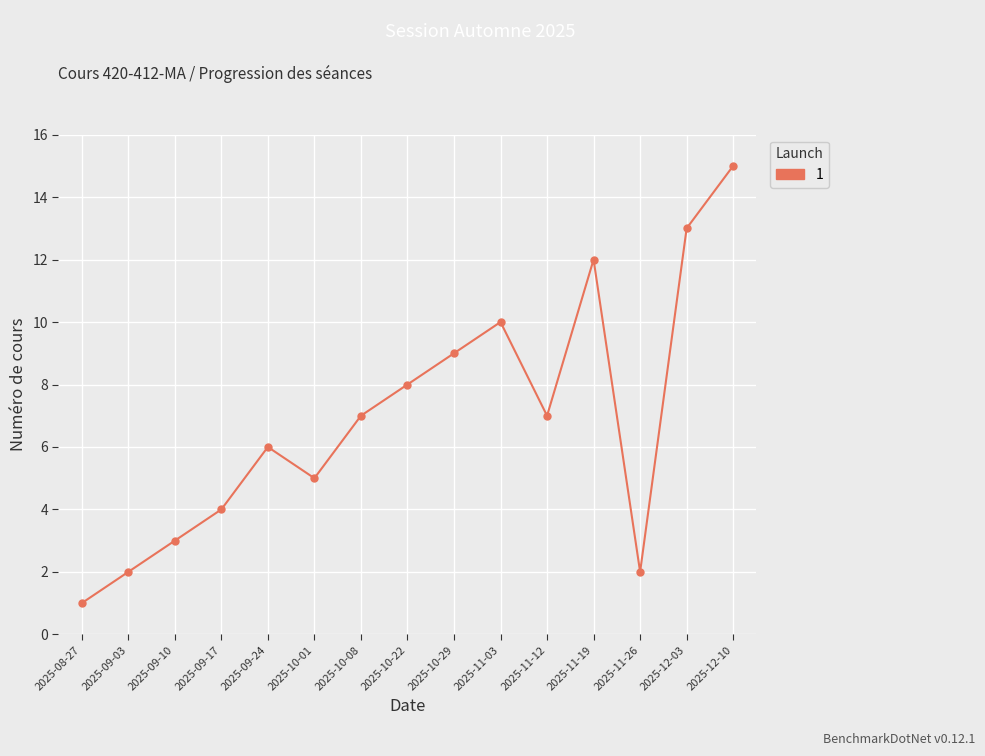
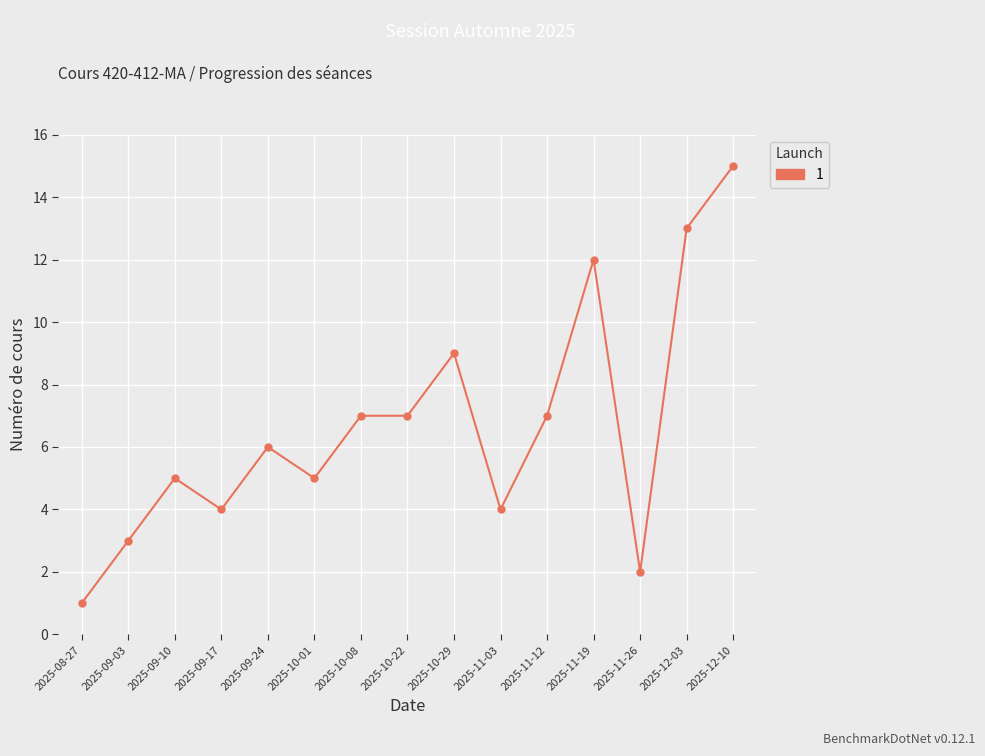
  {
    "2025-08-27": 1,
-   "2025-09-03": 2,
-   "2025-09-10": 3,
+   "2025-09-03": 3,
+   "2025-09-10": 5,
    "2025-09-17": 4,
    "2025-09-24": 6,
    "2025-10-01": 5,
    "2025-10-08": 7,
-   "2025-10-22": 8,
+   "2025-10-22": 7,
    "2025-10-29": 9,
-   "2025-11-03": 10,
+   "2025-11-03": 4,
    "2025-11-12": 7,
    "2025-11-19": 12,
    "2025-11-26": 2,
    "2025-12-03": 13,
    "2025-12-10": 15
  }
